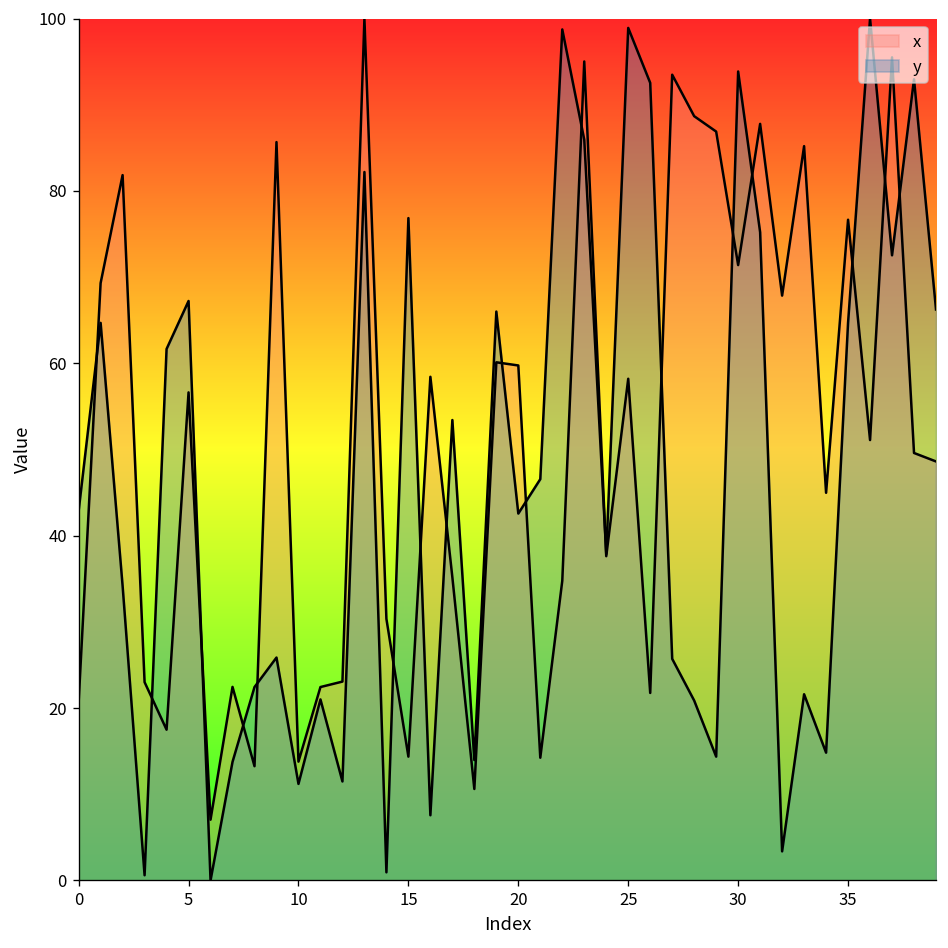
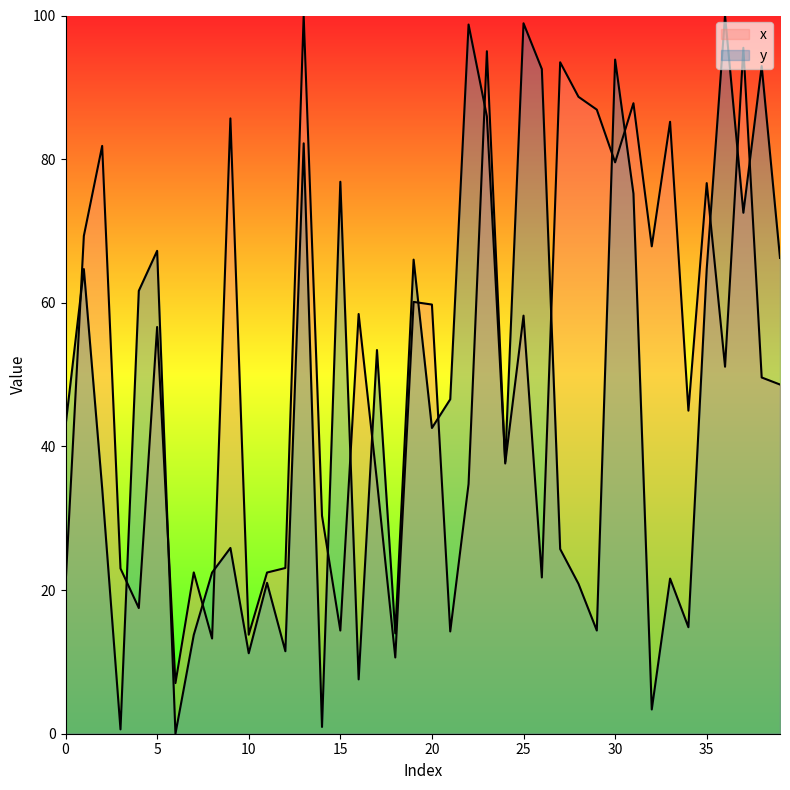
  {
    "x": {
      "0": 21,
      "5": 57,
      "10": 14,
      "15": 14,
      "20": 60,
      "25": 58,
-     "30": 71,
+     "30": 80,
      "35": 77
    },
    "y": {
      "0": 43,
      "5": 67,
      "10": 11,
      "15": 77,
      "20": 43,
      "25": 99,
      "30": 94,
      "35": 65
    }
  }
